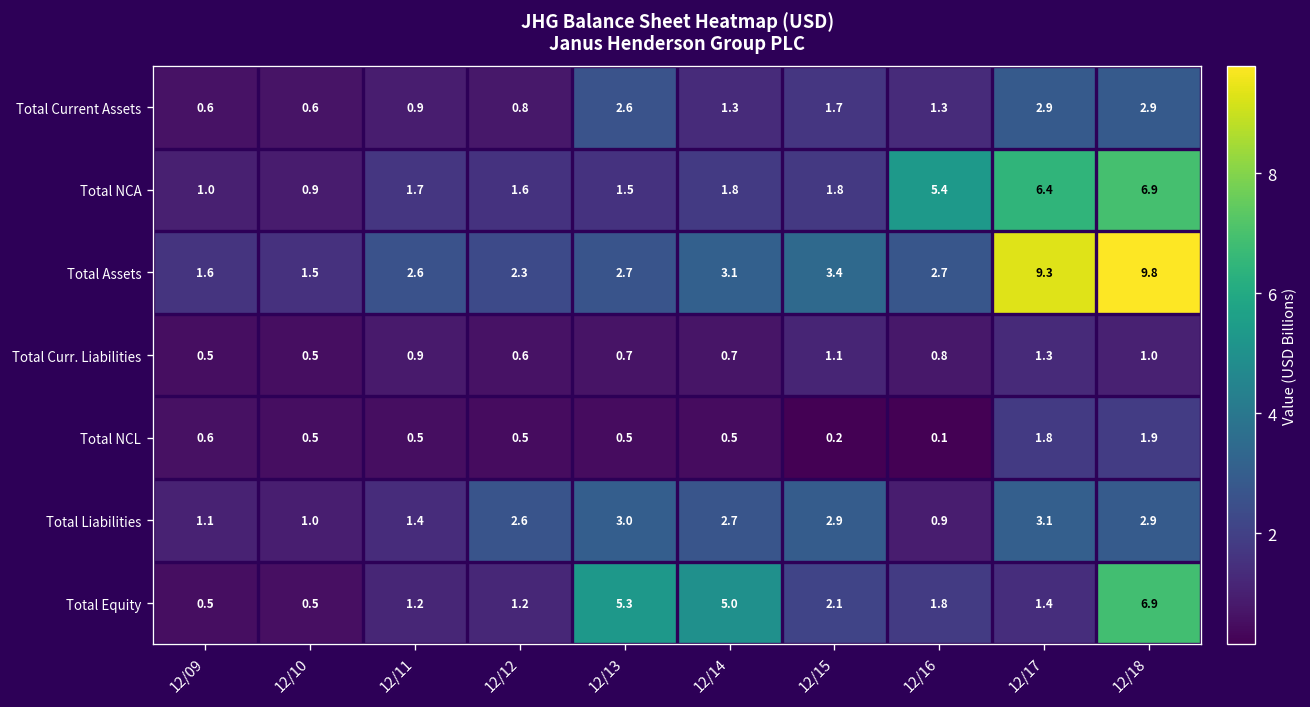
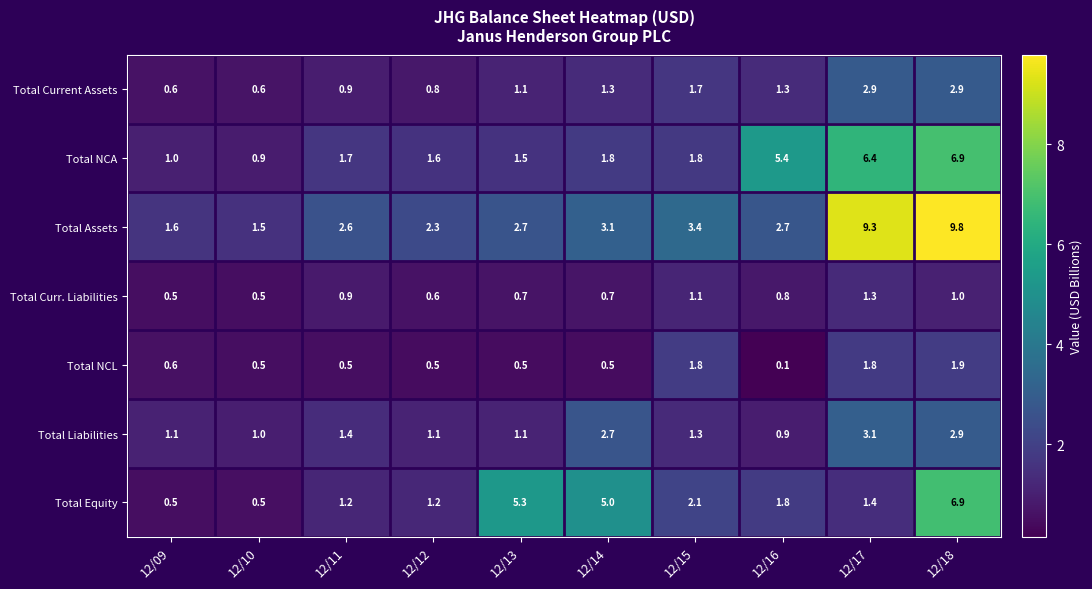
  {
    "Total Current Assets": {
      "12/09": 0.6,
      "12/10": 0.6,
      "12/11": 0.9,
      "12/12": 0.8,
-     "12/13": 2.6,
+     "12/13": 1.1,
      "12/14": 1.3,
      "12/15": 1.7,
      "12/16": 1.3,
      "12/17": 2.9,
      "12/18": 2.9
    },
    "Total NCA": {
      "12/09": 1.0,
      "12/10": 0.9,
      "12/11": 1.7,
      "12/12": 1.6,
      "12/13": 1.5,
      "12/14": 1.8,
      "12/15": 1.8,
      "12/16": 5.4,
      "12/17": 6.4,
      "12/18": 6.9
    },
    "Total Assets": {
      "12/09": 1.6,
      "12/10": 1.5,
      "12/11": 2.6,
      "12/12": 2.3,
      "12/13": 2.7,
      "12/14": 3.1,
      "12/15": 3.4,
      "12/16": 2.7,
      "12/17": 9.3,
      "12/18": 9.8
    },
    "Total Curr. Liabilities": {
      "12/09": 0.5,
      "12/10": 0.5,
      "12/11": 0.9,
      "12/12": 0.6,
      "12/13": 0.7,
      "12/14": 0.7,
      "12/15": 1.1,
      "12/16": 0.8,
      "12/17": 1.3,
      "12/18": 1.0
    },
    "Total NCL": {
      "12/09": 0.6,
      "12/10": 0.5,
      "12/11": 0.5,
      "12/12": 0.5,
      "12/13": 0.5,
      "12/14": 0.5,
-     "12/15": 0.2,
+     "12/15": 1.8,
      "12/16": 0.1,
      "12/17": 1.8,
      "12/18": 1.9
    },
    "Total Liabilities": {
      "12/09": 1.1,
      "12/10": 1.0,
      "12/11": 1.4,
-     "12/12": 2.6,
-     "12/13": 3.0,
+     "12/12": 1.1,
+     "12/13": 1.1,
      "12/14": 2.7,
-     "12/15": 2.9,
+     "12/15": 1.3,
      "12/16": 0.9,
      "12/17": 3.1,
      "12/18": 2.9
    },
    "Total Equity": {
      "12/09": 0.5,
      "12/10": 0.5,
      "12/11": 1.2,
      "12/12": 1.2,
      "12/13": 5.3,
      "12/14": 5.0,
      "12/15": 2.1,
      "12/16": 1.8,
      "12/17": 1.4,
      "12/18": 6.9
    }
  }
